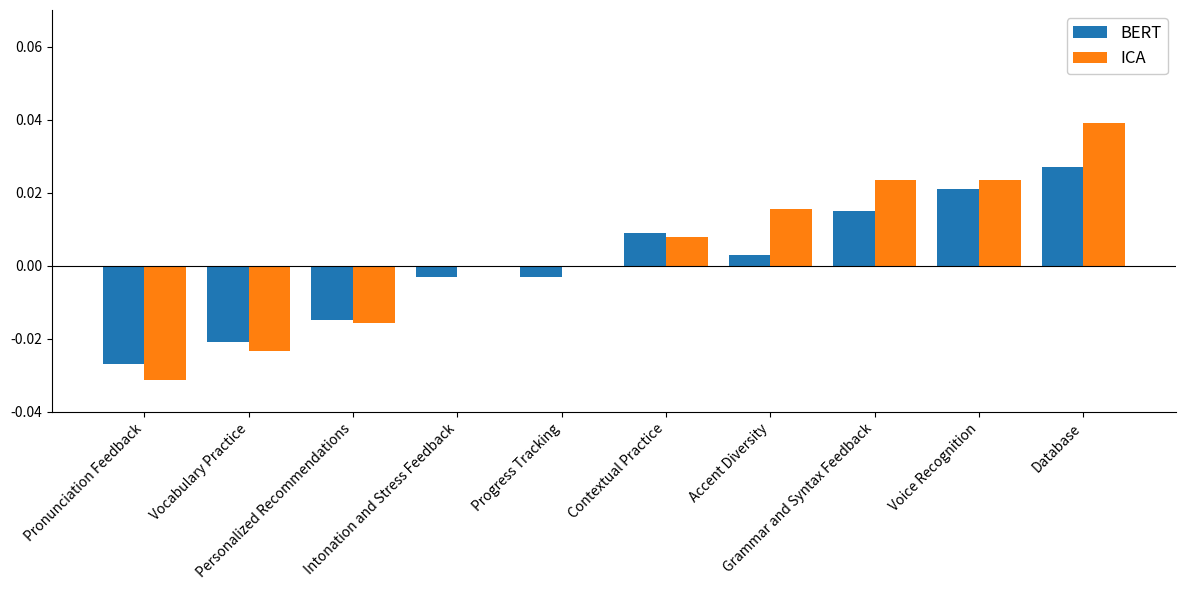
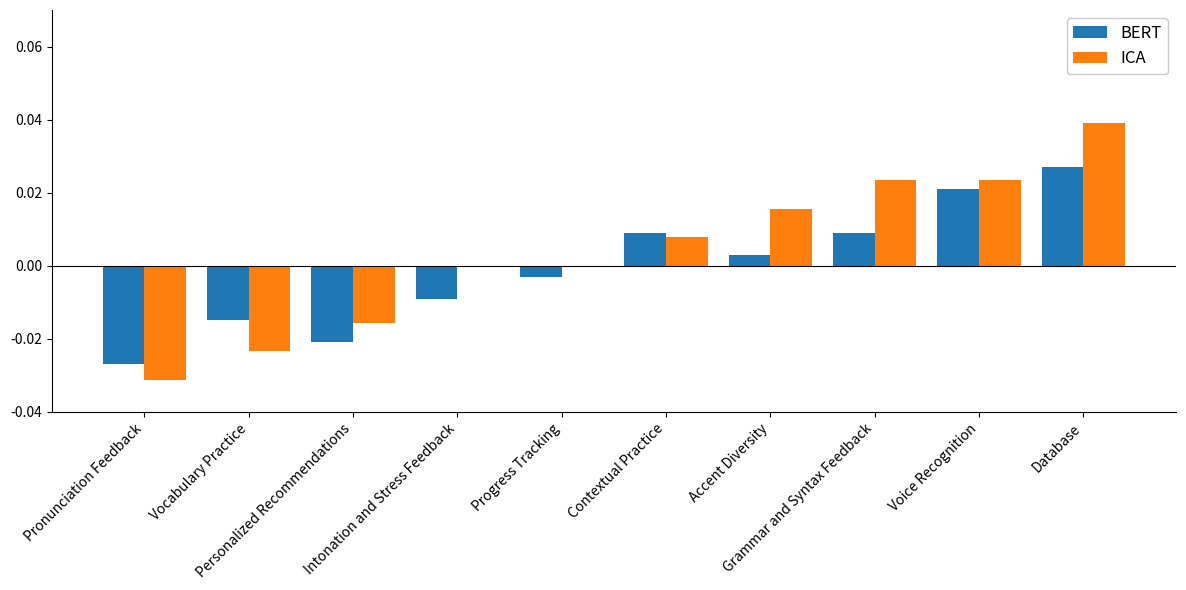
  {
    "BERT": {
      "Pronunciation Feedback": -0.027,
-     "Vocabulary Practice": -0.021,
-     "Personalized Recommendations": -0.015,
-     "Intonation and Stress Feedback": -0.003,
+     "Vocabulary Practice": -0.015,
+     "Personalized Recommendations": -0.021,
+     "Intonation and Stress Feedback": -0.009,
      "Progress Tracking": -0.003,
      "Contextual Practice": 0.009,
      "Accent Diversity": 0.003,
-     "Grammar and Syntax Feedback": 0.015,
+     "Grammar and Syntax Feedback": 0.009,
      "Voice Recognition": 0.021,
      "Database": 0.027
    },
    "ICA": {
      "Pronunciation Feedback": -0.031,
      "Vocabulary Practice": -0.023,
      "Personalized Recommendations": -0.016,
      "Intonation and Stress Feedback": 0.000,
      "Progress Tracking": 0.000,
      "Contextual Practice": 0.008,
      "Accent Diversity": 0.016,
      "Grammar and Syntax Feedback": 0.023,
      "Voice Recognition": 0.023,
      "Database": 0.039
    }
  }
